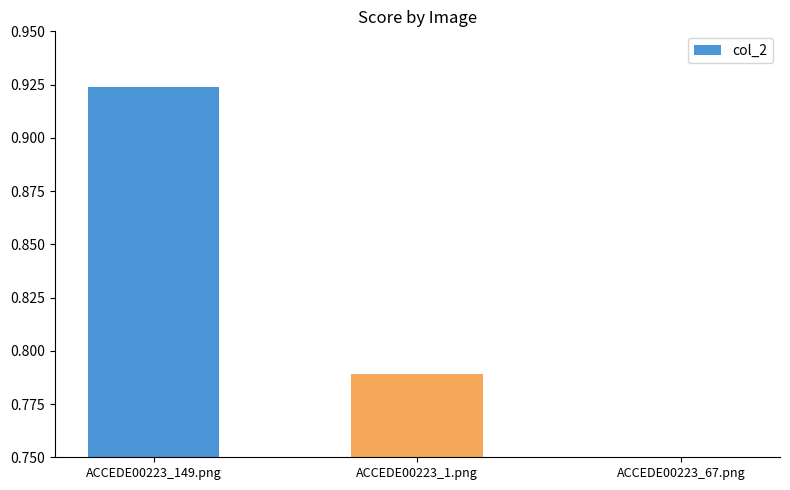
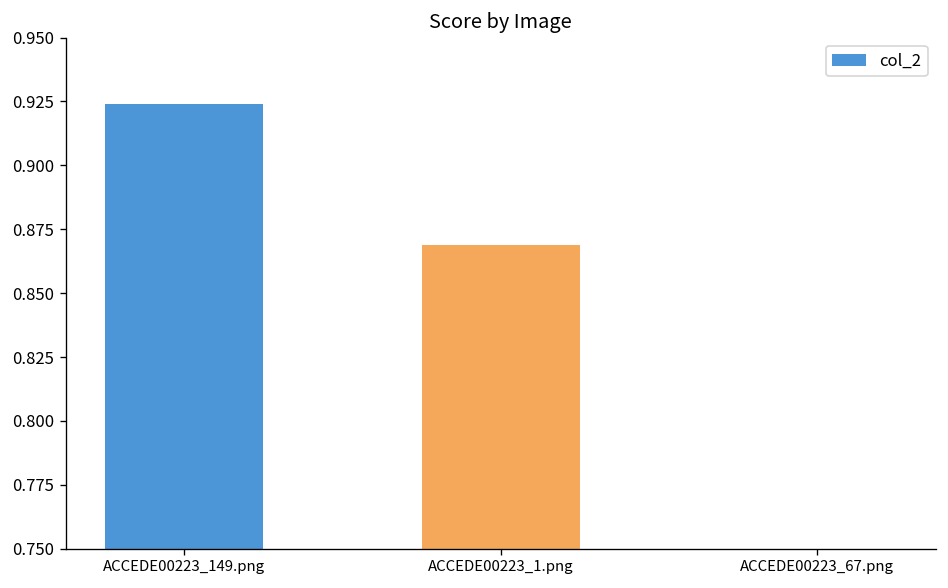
  {
    "ACCEDE00223_149.png": 0.924,
-   "ACCEDE00223_1.png": 0.789
+   "ACCEDE00223_1.png": 0.869
  }
